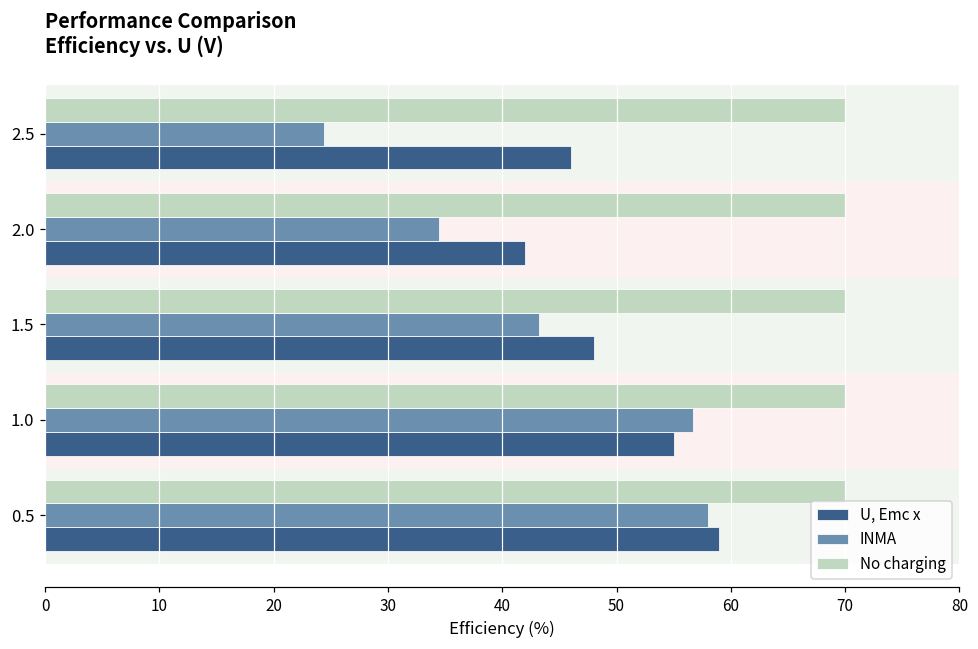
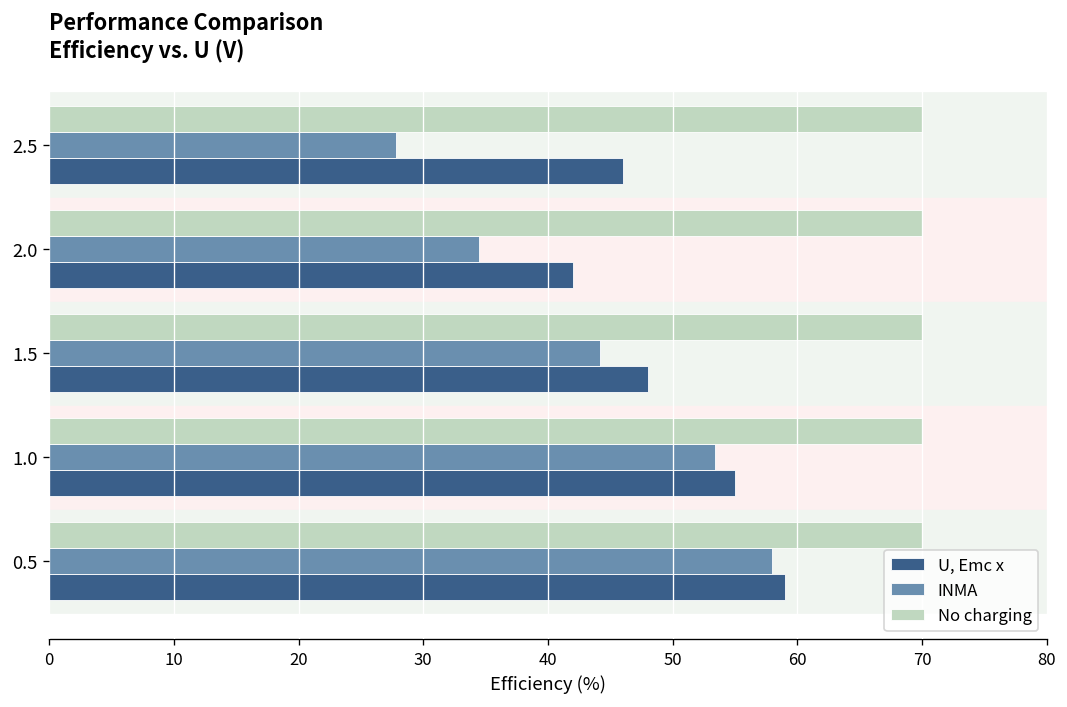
  {
    "U, Emc x": {
      "2.5": 46.0,
      "2.0": 42.0,
      "1.5": 48.0,
      "1.0": 55.0,
      "0.5": 59.0
    },
    "INMA": {
-     "2.5": 24.4,
+     "2.5": 27.8,
      "2.0": 34.5,
-     "1.5": 43.2,
-     "1.0": 56.7,
+     "1.5": 44.2,
+     "1.0": 53.4,
      "0.5": 58.0
    },
    "No charging": {
      "2.5": 70.0,
      "2.0": 70.0,
      "1.5": 70.0,
      "1.0": 70.0,
      "0.5": 70.0
    }
  }
